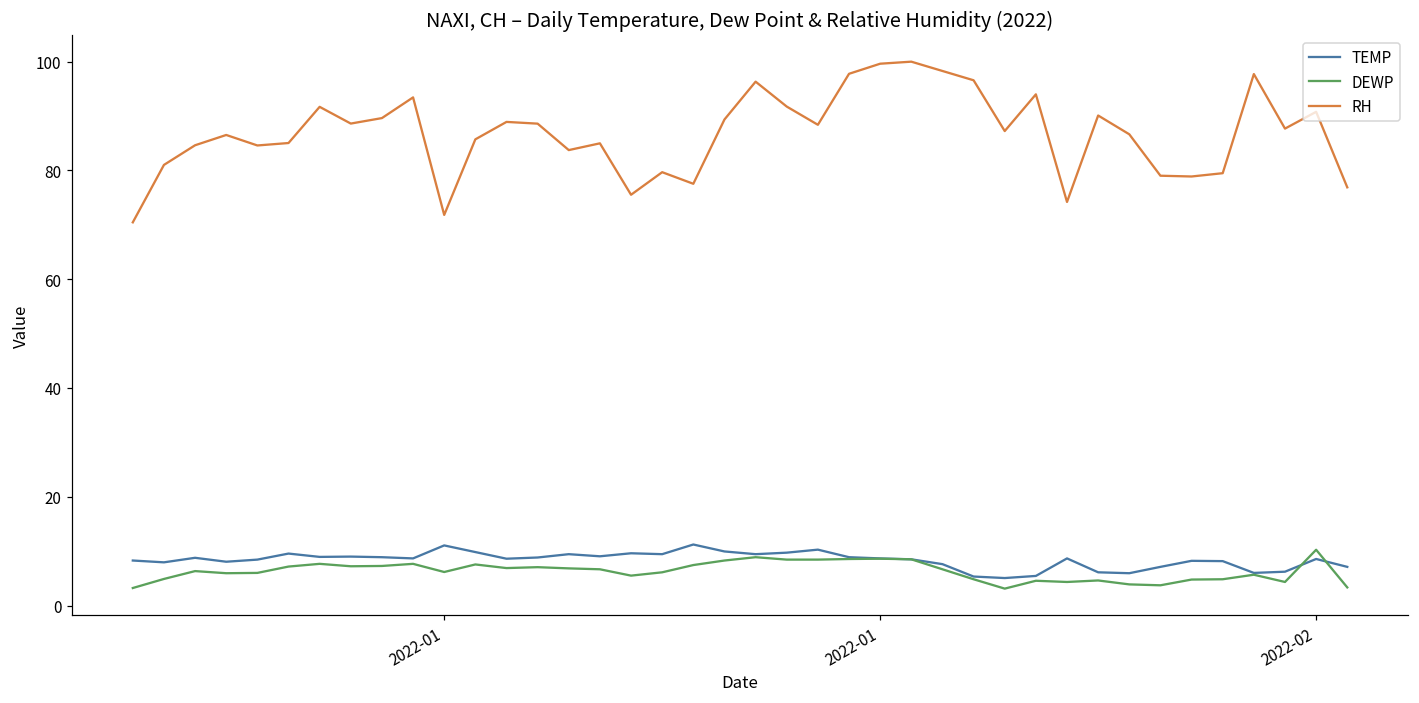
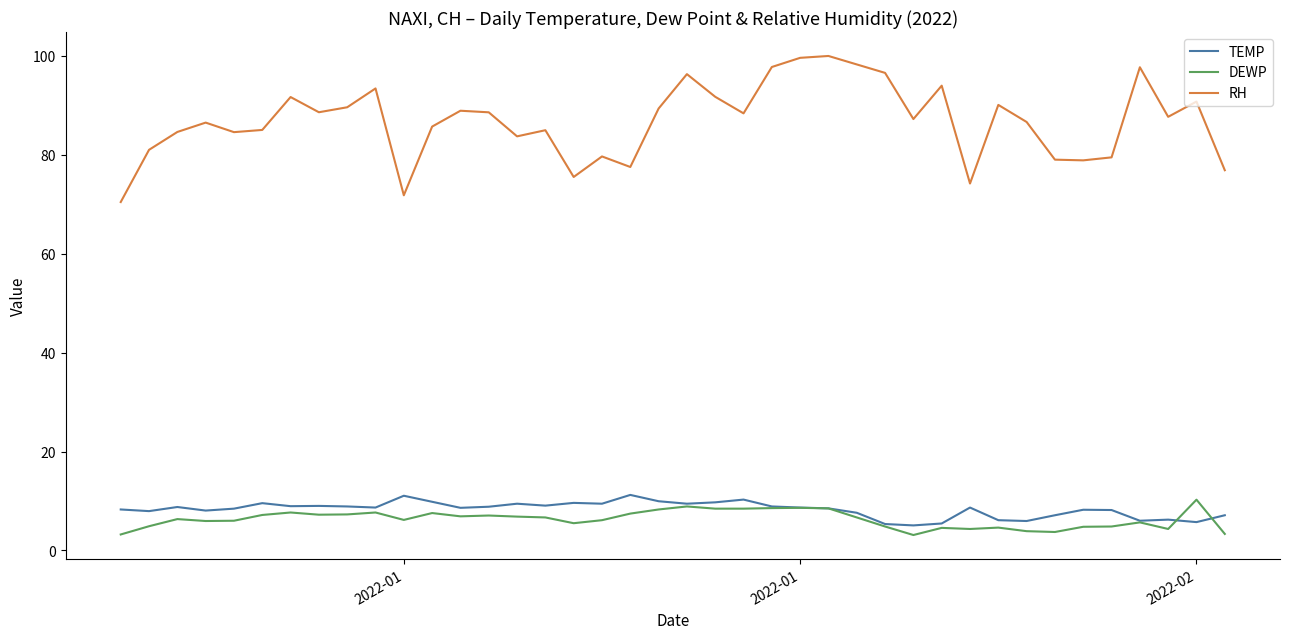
  {
    "TEMP": {
-     "2022-02": 9
+     "2022-02": 6
    },
    "DEWP": {
      "2022-02": 10
    }
  }
